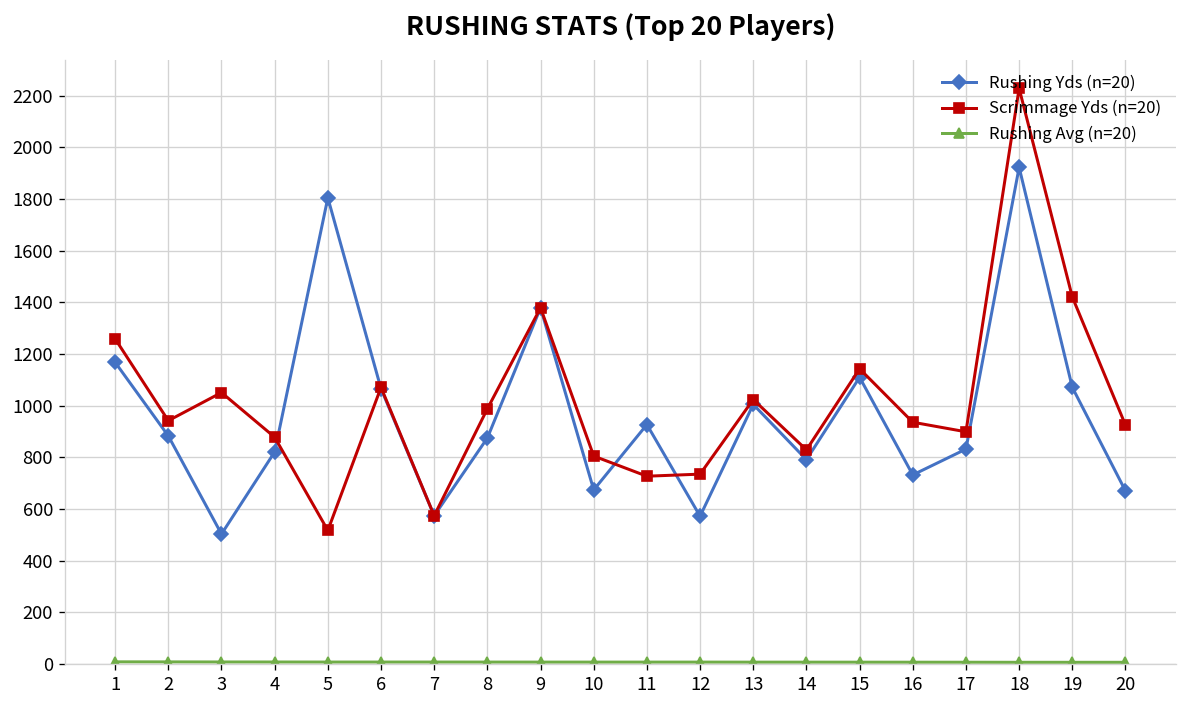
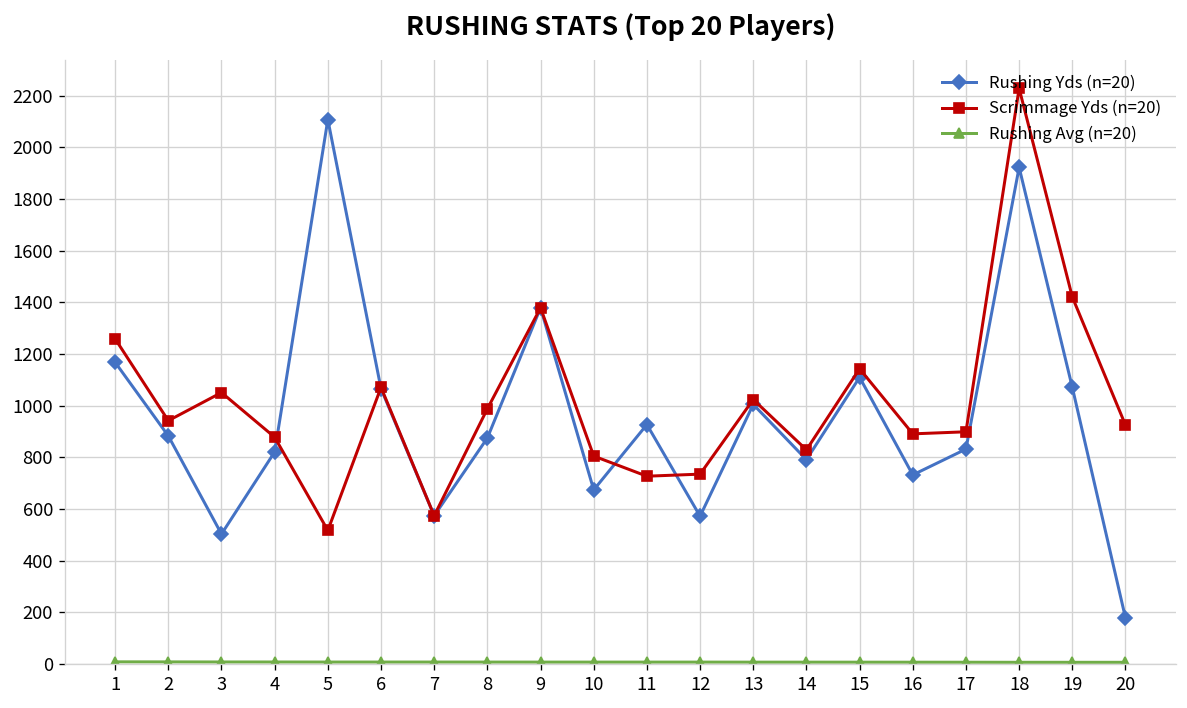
  {
    "Rushing Yds (n=20)": {
      "1": 1170,
      "2": 880,
      "3": 500,
      "4": 820,
-     "5": 1810,
+     "5": 2110,
      "8": 880,
      "10": 670,
      "11": 930,
      "12": 570,
      "13": 1010,
      "14": 790,
      "15": 1110,
      "16": 730,
      "17": 830,
      "18": 1920,
      "19": 1070,
-     "20": 670
+     "20": 180
    },
    "Scrimmage Yds (n=20)": {
      "1": 1260,
      "2": 940,
      "3": 1050,
      "4": 880,
      "5": 520,
      "8": 990,
      "10": 810,
      "11": 730,
      "12": 740,
      "13": 1020,
      "14": 830,
      "15": 1140,
-     "16": 940,
+     "16": 890,
      "17": 900,
      "18": 2230,
      "19": 1420,
      "20": 930
    },
    "Rushing Avg (n=20)": {
      "1": 10,
      "2": 10,
      "3": 10,
      "4": 10,
      "5": 10,
      "6": 10,
      "7": 10,
      "8": 10,
      "9": 10,
      "10": 10,
      "11": 10,
      "12": 10,
      "13": 10,
      "14": 10,
      "15": 10,
      "16": 10,
      "17": 10,
      "18": 10,
      "19": 10,
      "20": 10
    }
  }
